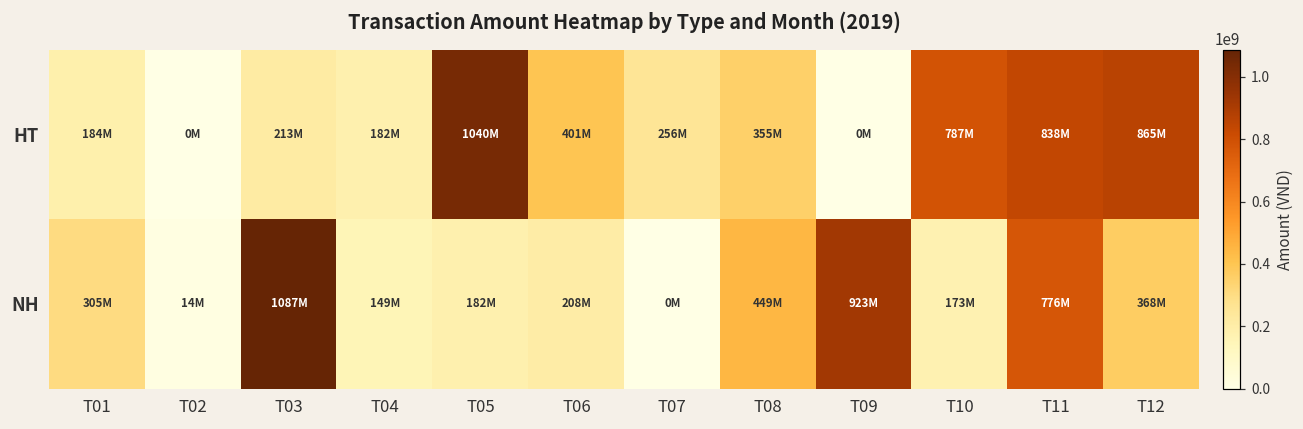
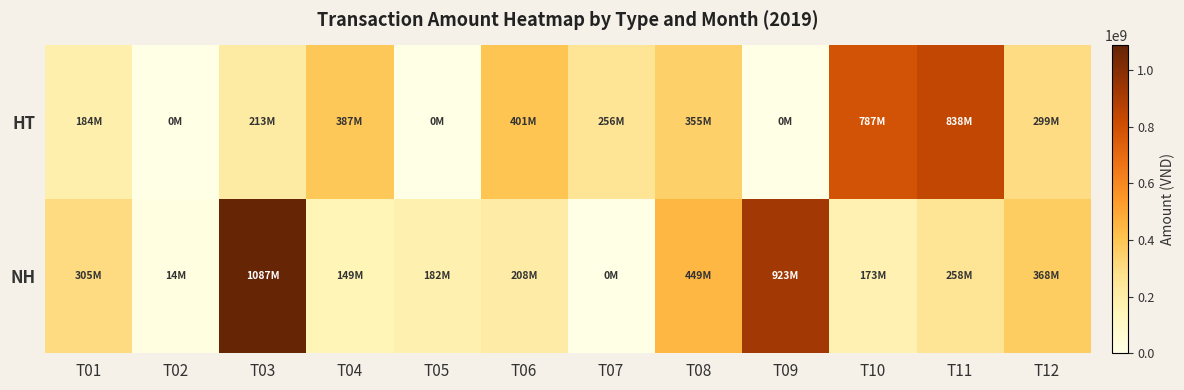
  {
    "HT": {
      "T01": "184M",
      "T02": "0M",
      "T03": "213M",
-     "T04": "182M",
-     "T05": "1040M",
+     "T04": "387M",
+     "T05": "0M",
      "T06": "401M",
      "T07": "256M",
      "T08": "355M",
      "T09": "0M",
      "T10": "787M",
      "T11": "838M",
-     "T12": "865M"
+     "T12": "299M"
    },
    "NH": {
      "T01": "305M",
      "T02": "14M",
      "T03": "1087M",
      "T04": "149M",
      "T05": "182M",
      "T06": "208M",
      "T07": "0M",
      "T08": "449M",
      "T09": "923M",
      "T10": "173M",
-     "T11": "776M",
+     "T11": "258M",
      "T12": "368M"
    }
  }
